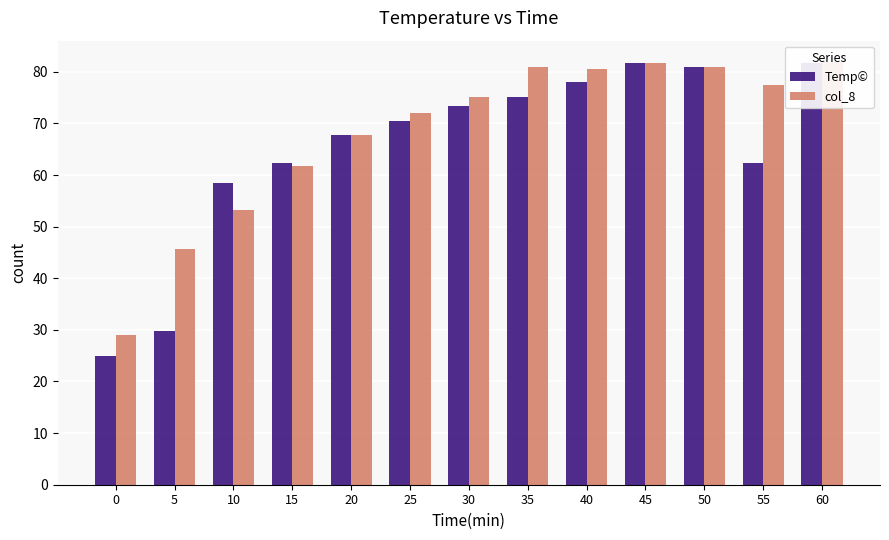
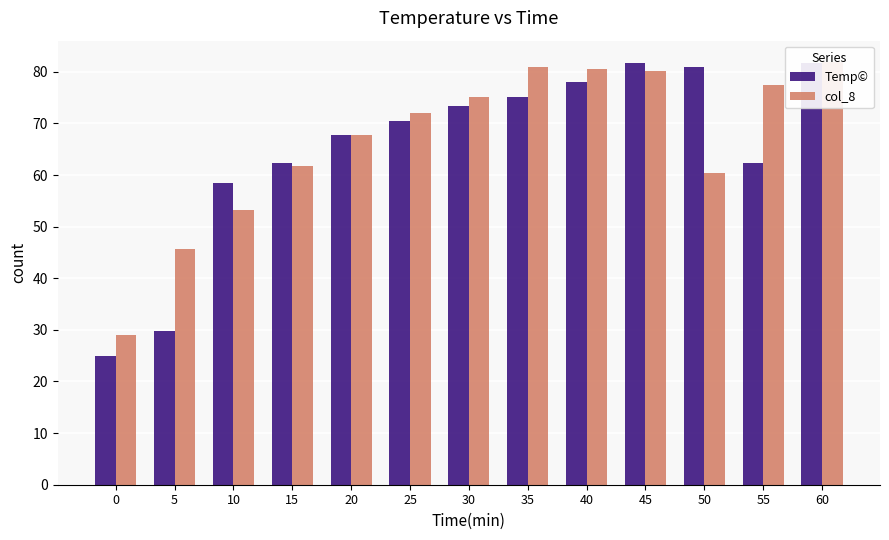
  {
    "Temp©": {
      "0": 25,
      "5": 30,
      "10": 58,
      "15": 62,
      "20": 68,
      "25": 71,
      "30": 73,
      "35": 75,
      "40": 78,
      "45": 82,
      "50": 81,
      "55": 62
    },
    "col_8": {
      "0": 29,
      "5": 46,
      "10": 53,
      "15": 62,
      "20": 68,
      "25": 72,
      "30": 75,
      "35": 81,
      "40": 81,
-     "45": 82,
-     "50": 81,
+     "45": 80,
+     "50": 60,
      "55": 77
    }
  }
